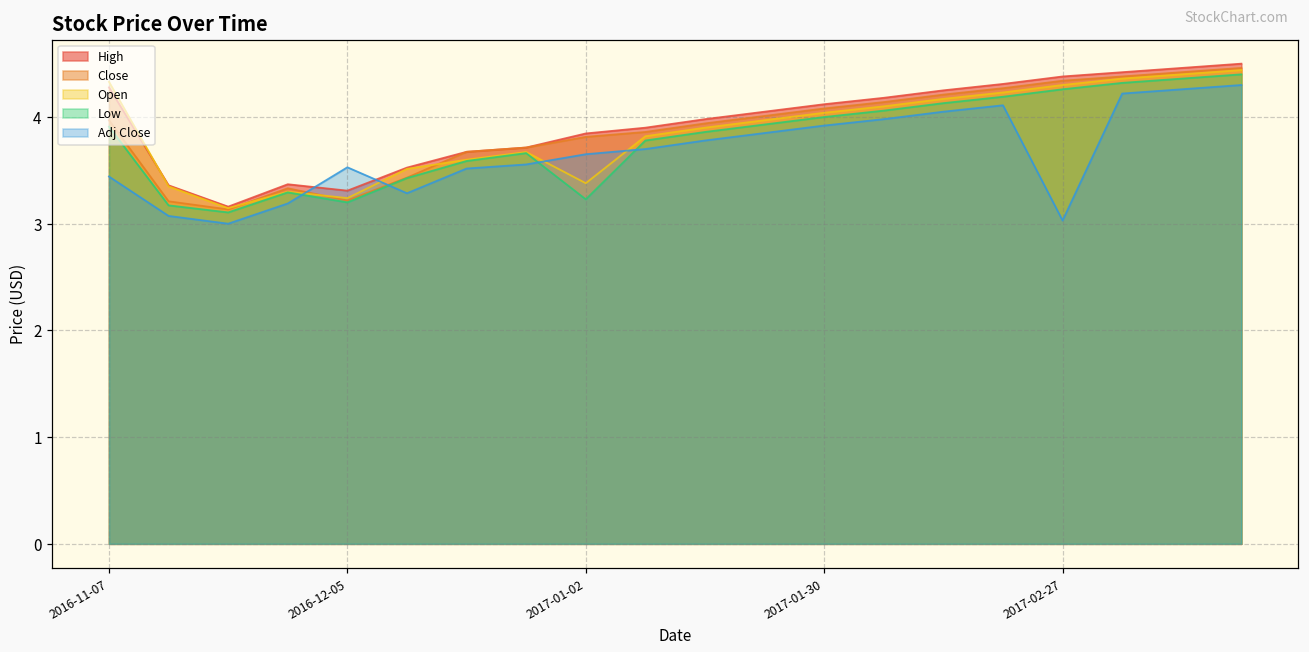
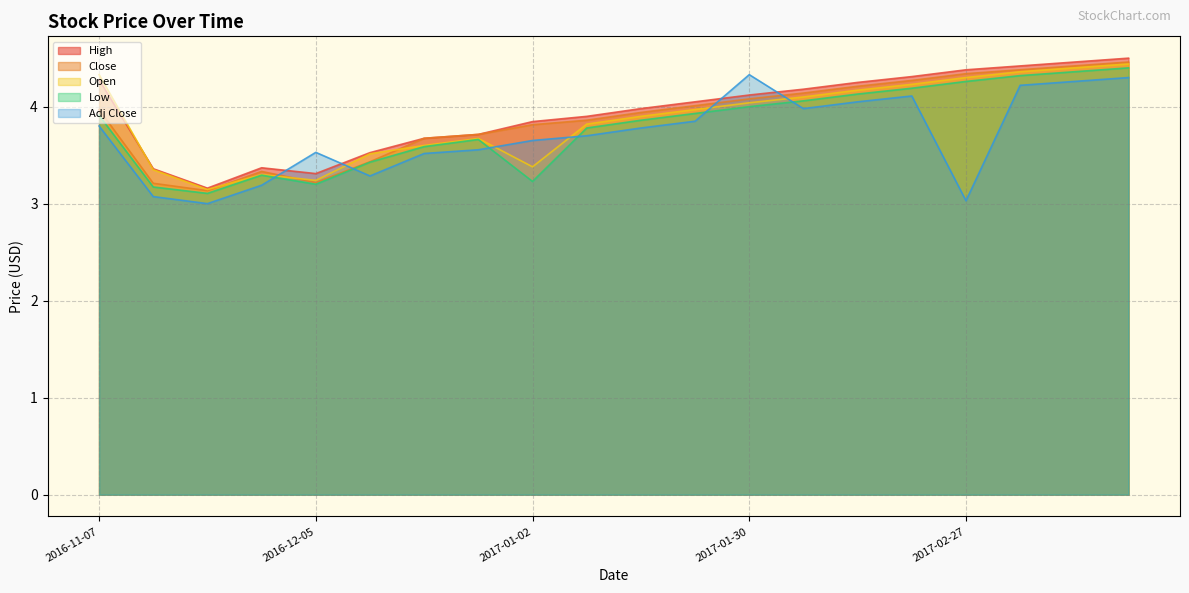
  {
    "Open": {
      "2017-01-02": 3.4,
      "2017-01-30": 4.0,
      "2017-02-27": 4.3
    },
    "Low": {
      "2017-01-02": 3.2,
      "2017-01-30": 4.0,
      "2017-02-27": 4.3
    },
    "Adj Close": {
-     "2016-11-07": 3.4,
+     "2016-11-07": 3.8,
      "2016-12-05": 3.5,
      "2017-01-02": 3.7,
-     "2017-01-30": 3.9,
+     "2017-01-30": 4.3,
      "2017-02-27": 3.0
    }
  }
